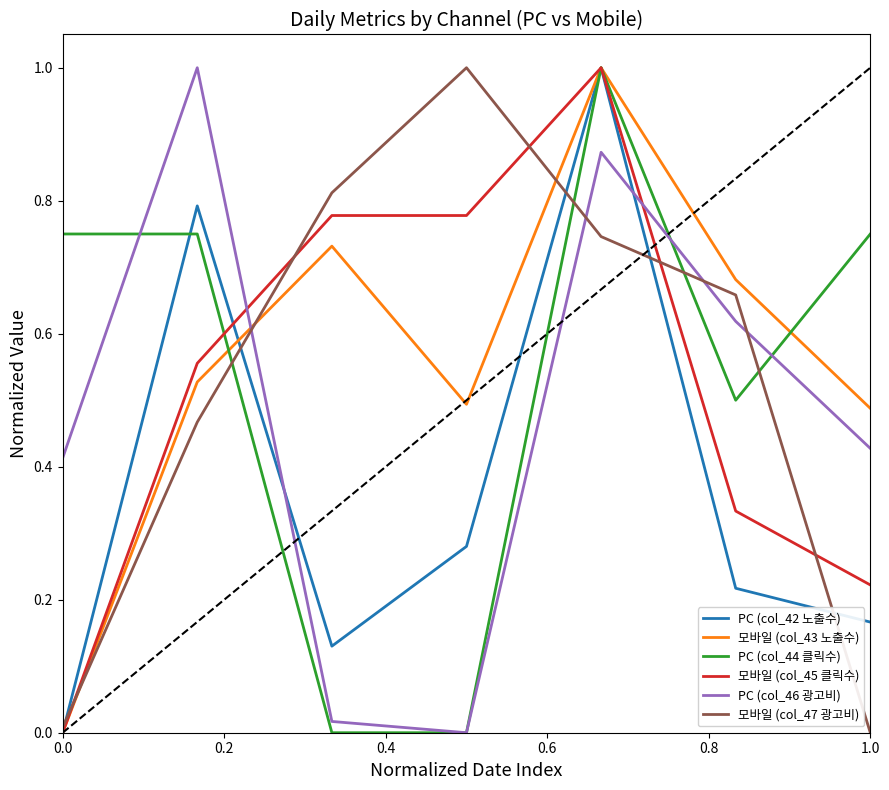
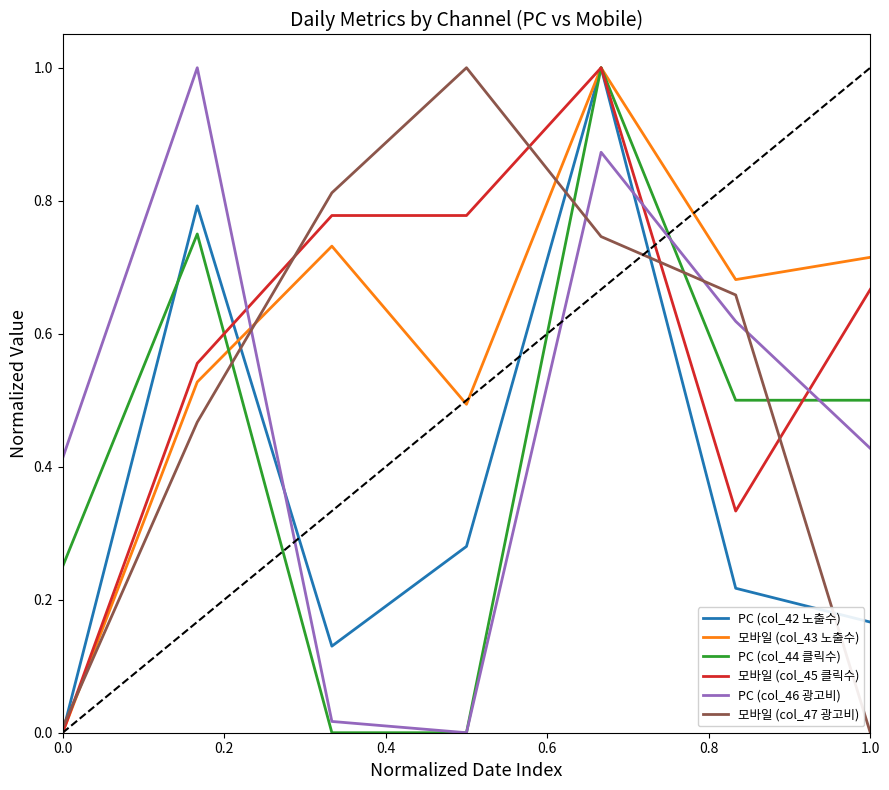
  {
    "PC (col_42 노출수)": {
      "1.0": 0.17
    },
    "모바일 (col_43 노출수)": {
-     "1.0": 0.49
+     "1.0": 0.71
    },
    "PC (col_44 클릭수)": {
-     "0.0": 0.75,
-     "1.0": 0.75
+     "0.0": 0.25,
+     "1.0": 0.50
    },
    "모바일 (col_45 클릭수)": {
-     "1.0": 0.22
+     "1.0": 0.67
    },
    "PC (col_46 광고비)": {
      "0.0": 0.41,
      "1.0": 0.43
    },
    "모바일 (col_47 광고비)": {
      "0.0": 0.01,
      "1.0": 0.00
    }
  }
